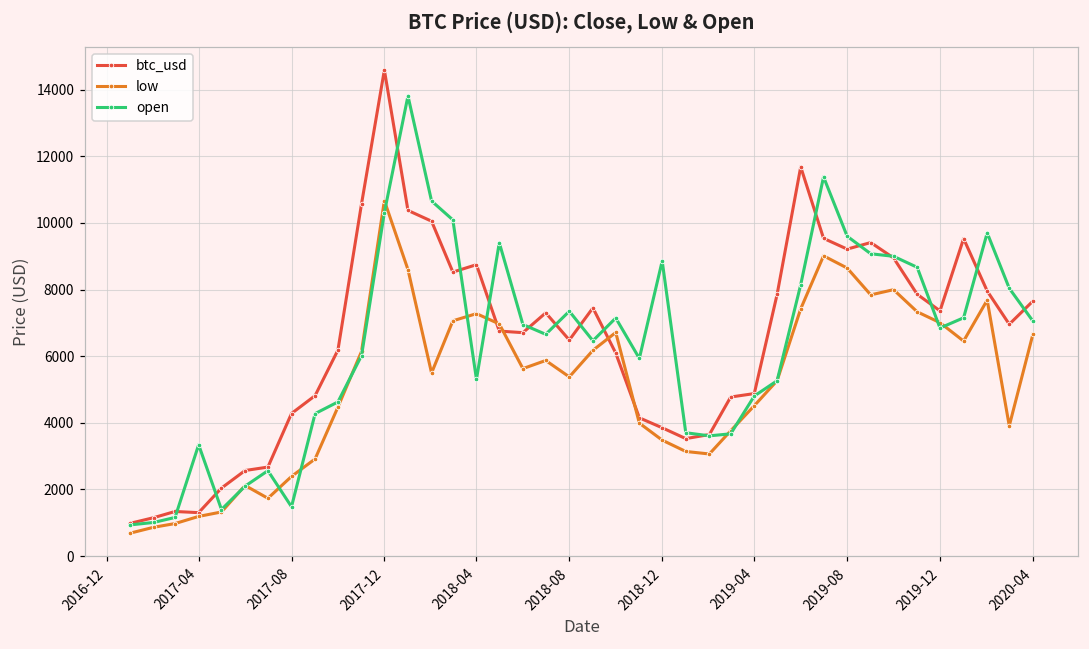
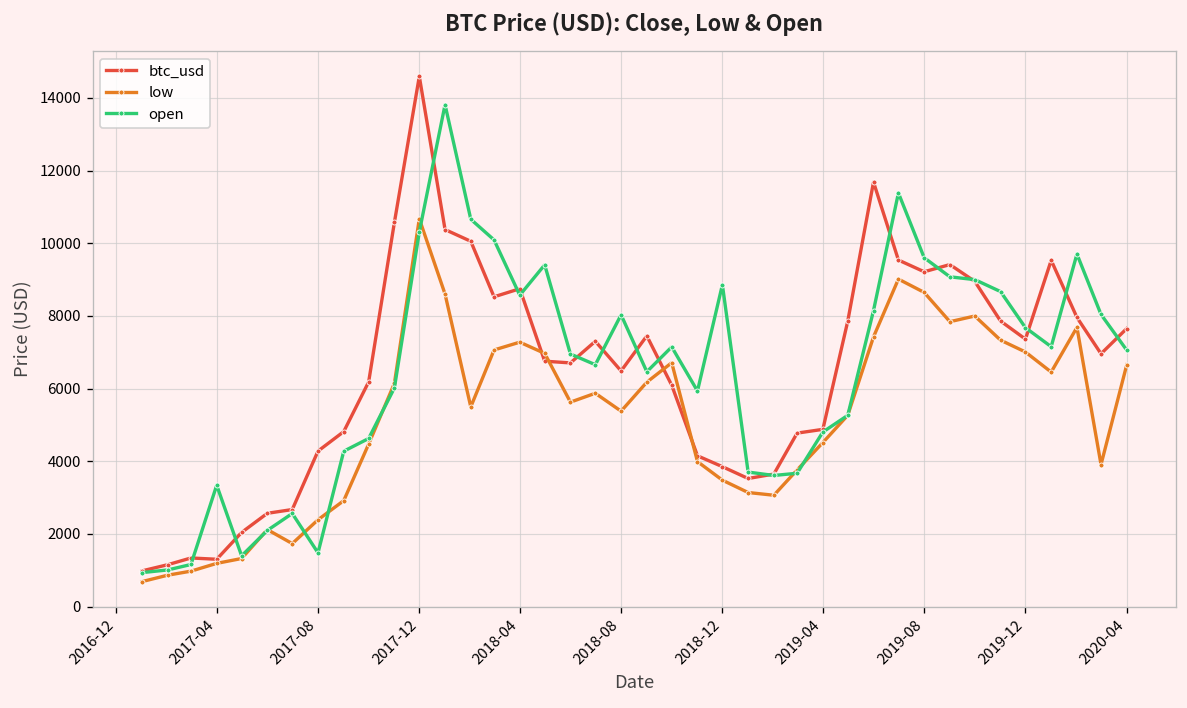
  {
    "open": {
      "2017-04": 3300,
      "2017-08": 1500,
      "2017-12": 10300,
-     "2018-04": 5300,
-     "2018-08": 7400,
+     "2018-04": 8600,
+     "2018-08": 8000,
      "2018-12": 8900,
      "2019-08": 9600,
-     "2019-12": 6800,
+     "2019-12": 7700,
      "2020-04": 7100
    }
  }
